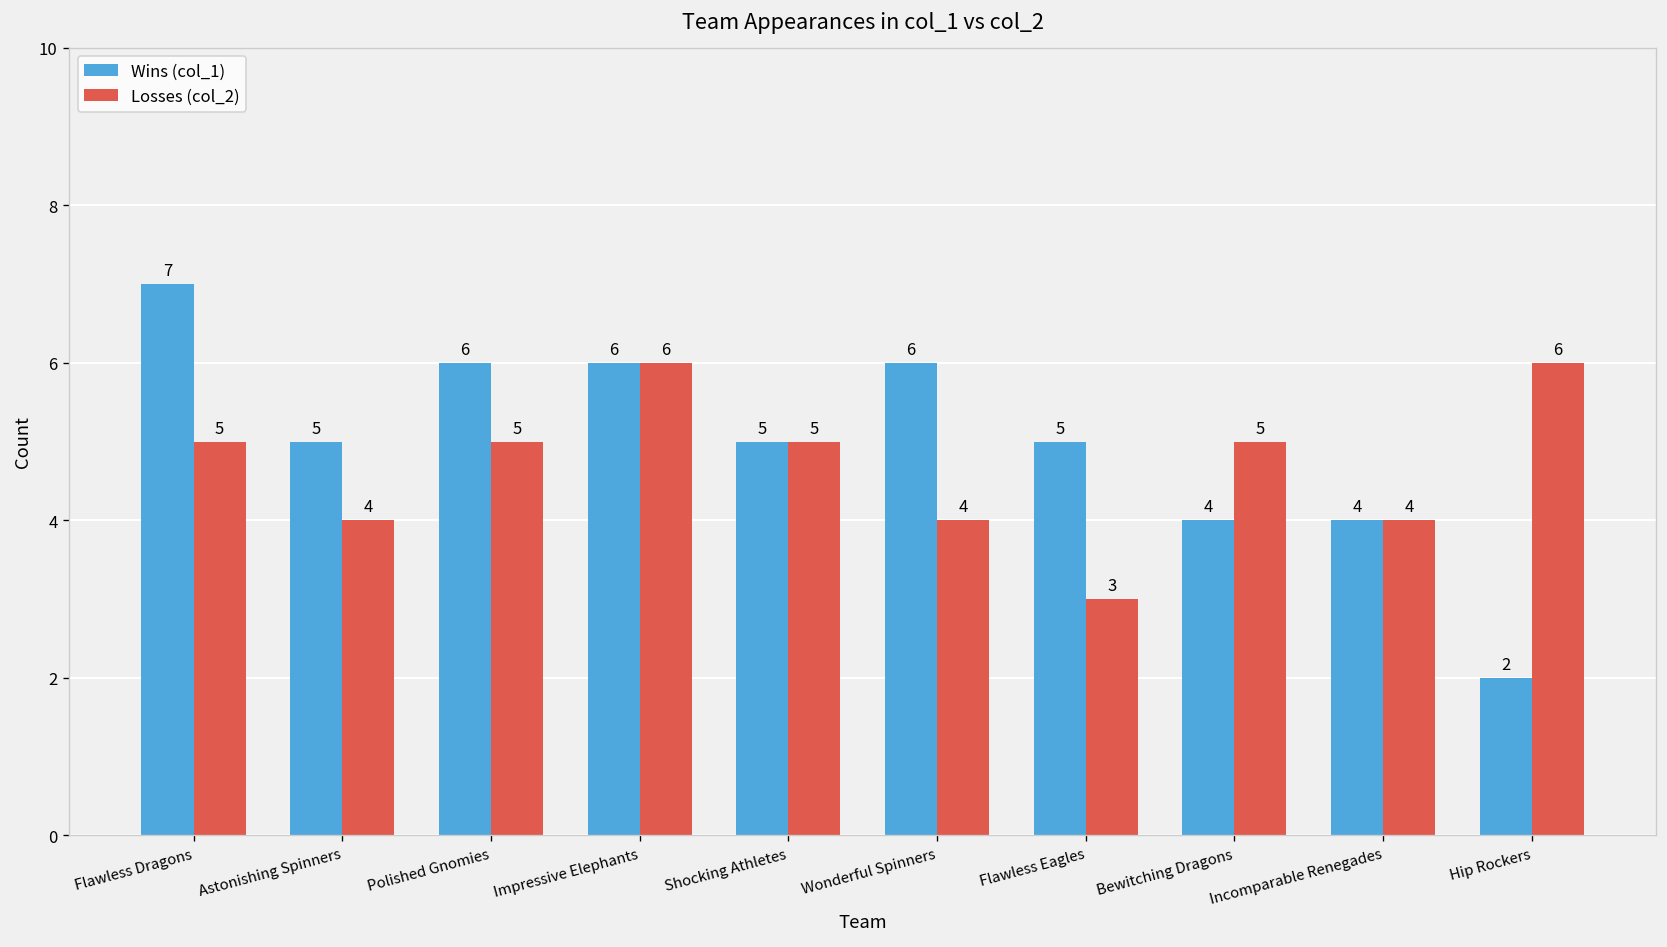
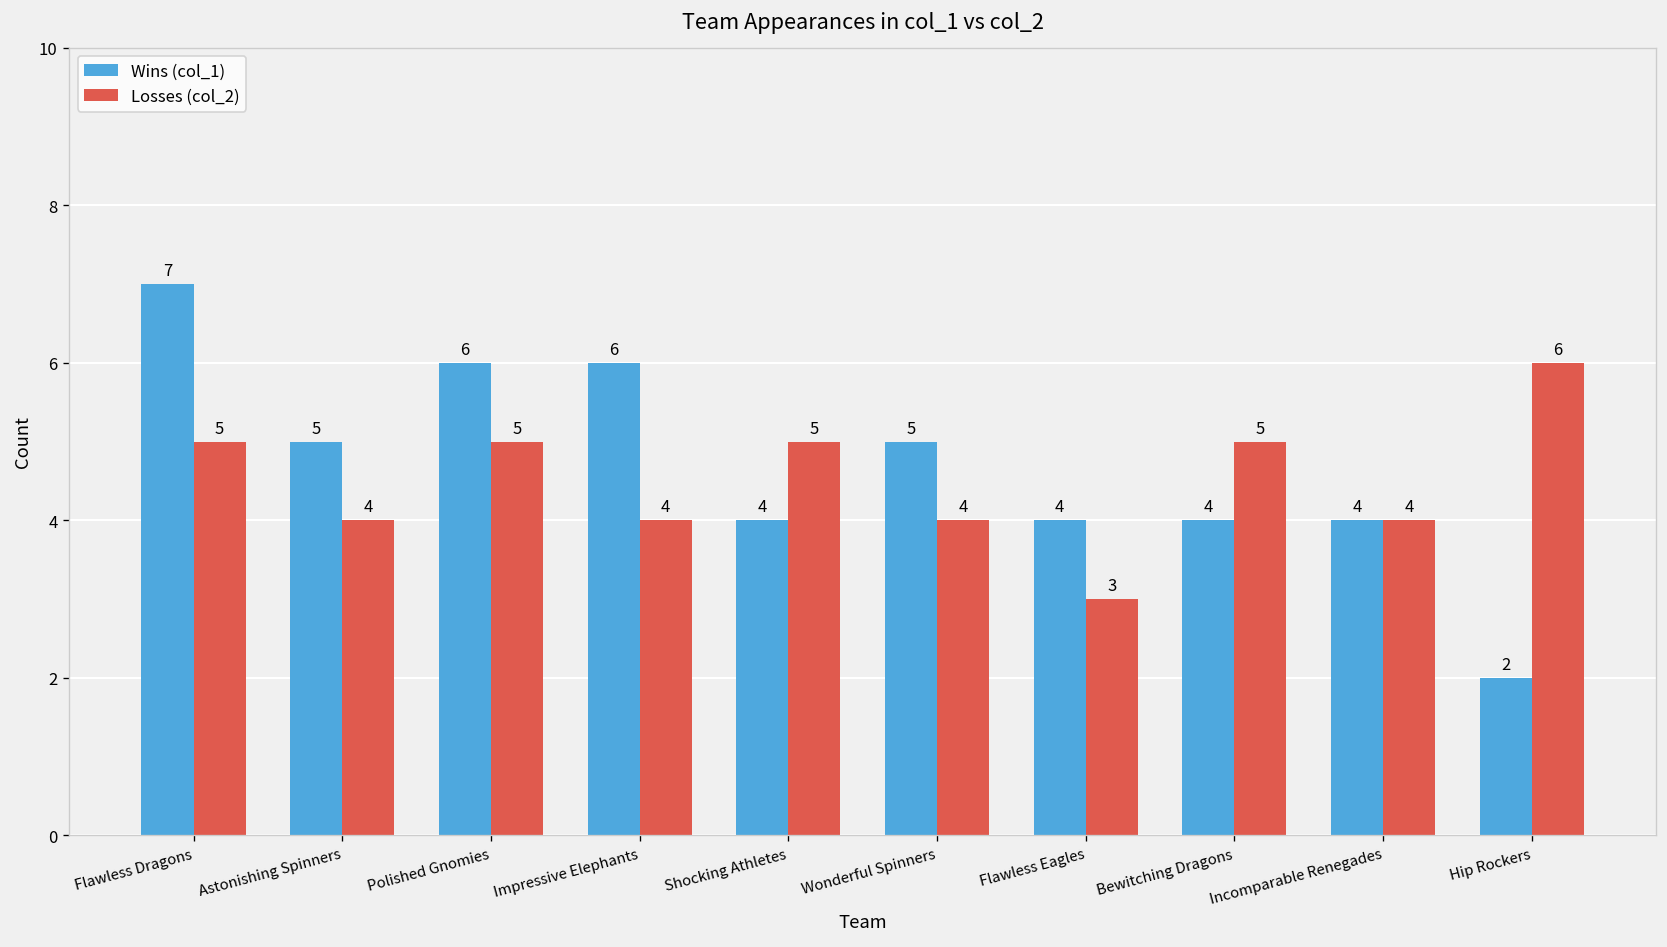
  {
    "Wins (col_1)": {
      "Flawless Dragons": 7,
      "Astonishing Spinners": 5,
      "Polished Gnomies": 6,
      "Impressive Elephants": 6,
-     "Shocking Athletes": 5,
-     "Wonderful Spinners": 6,
-     "Flawless Eagles": 5,
+     "Shocking Athletes": 4,
+     "Wonderful Spinners": 5,
+     "Flawless Eagles": 4,
      "Bewitching Dragons": 4,
      "Incomparable Renegades": 4,
      "Hip Rockers": 2
    },
    "Losses (col_2)": {
      "Flawless Dragons": 5,
      "Astonishing Spinners": 4,
      "Polished Gnomies": 5,
-     "Impressive Elephants": 6,
+     "Impressive Elephants": 4,
      "Shocking Athletes": 5,
      "Wonderful Spinners": 4,
      "Flawless Eagles": 3,
      "Bewitching Dragons": 5,
      "Incomparable Renegades": 4,
      "Hip Rockers": 6
    }
  }
